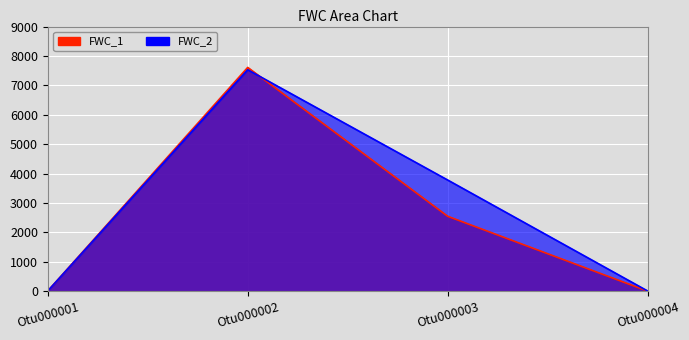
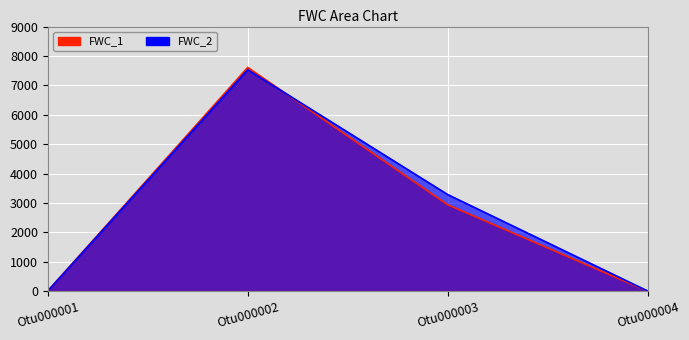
  {
    "FWC_1": {
-     "Otu000003": 2600
+     "Otu000003": 2900
    },
    "FWC_2": {
-     "Otu000003": 3800
+     "Otu000003": 3300
    }
  }
